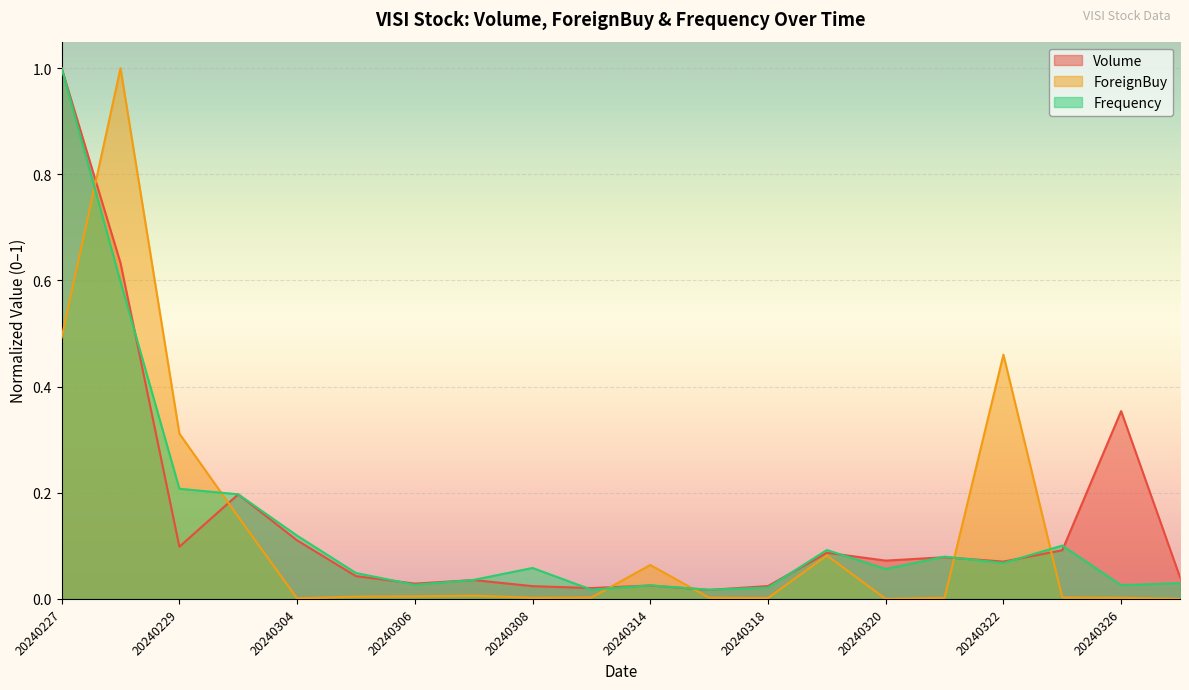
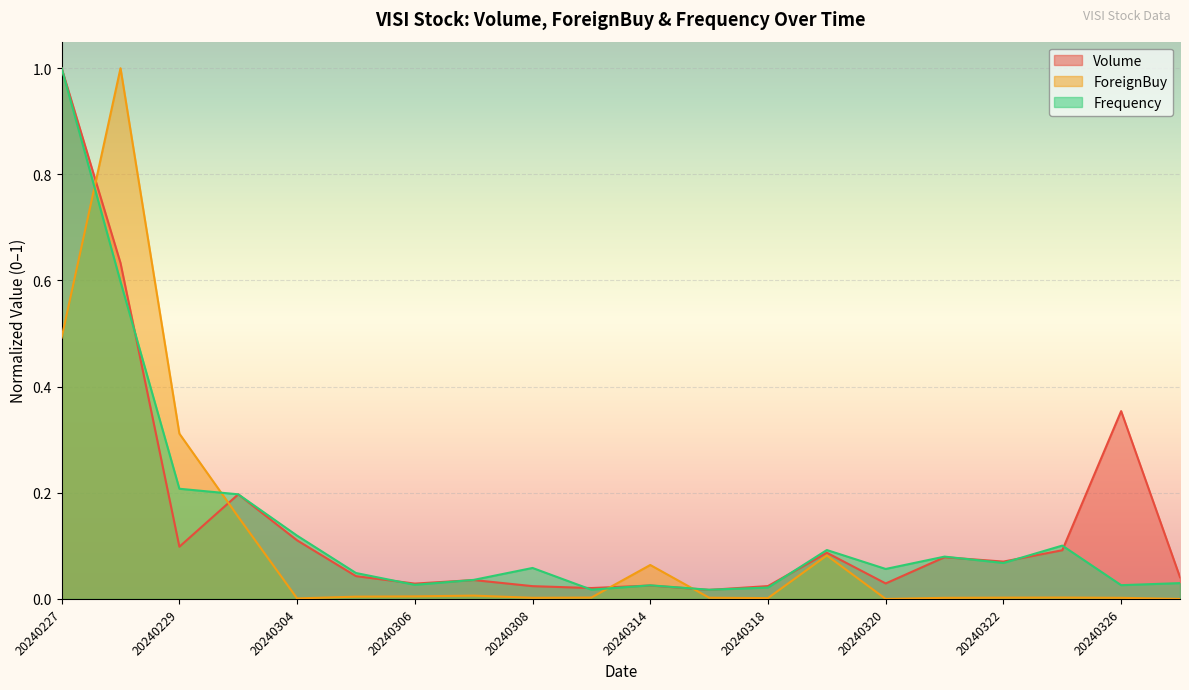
  {
    "Volume": {
      "20240229": 0.10,
      "20240304": 0.11,
      "20240308": 0.02,
-     "20240320": 0.07,
+     "20240320": 0.03,
      "20240326": 0.35
    },
    "ForeignBuy": {
      "20240227": 0.49,
      "20240229": 0.31,
      "20240304": 0.00,
      "20240306": 0.00,
      "20240308": 0.00,
      "20240314": 0.06,
      "20240318": 0.00,
      "20240320": 0.00,
-     "20240322": 0.46,
+     "20240322": 0.00,
      "20240326": 0.00
    },
    "Frequency": {
      "20240229": 0.21,
      "20240304": 0.12,
      "20240308": 0.06,
      "20240320": 0.06,
      "20240326": 0.03
    }
  }
